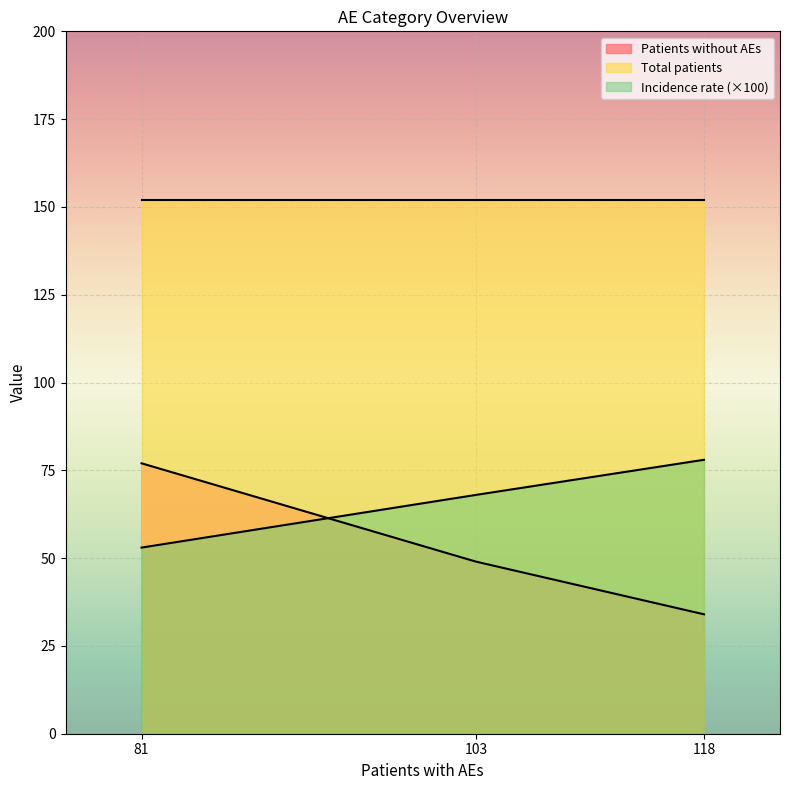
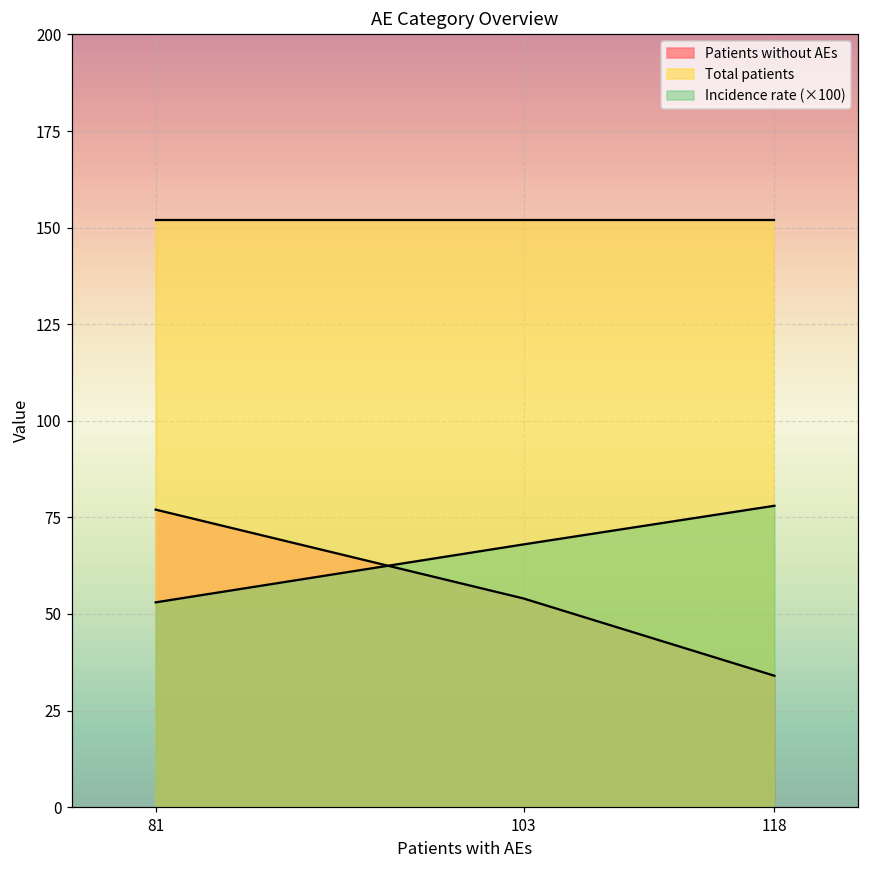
  {
    "Patients without AEs": {
      "81": 77,
-     "103": 49,
+     "103": 54,
      "118": 34
    },
    "Total patients": {
      "81": 152,
      "103": 152,
      "118": 152
    },
    "Incidence rate (×100)": {
      "81": 53,
      "103": 68,
      "118": 78
    }
  }
